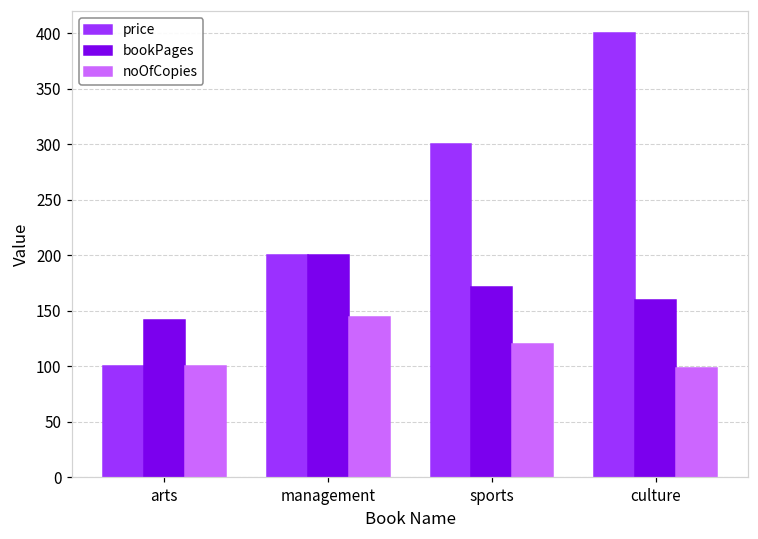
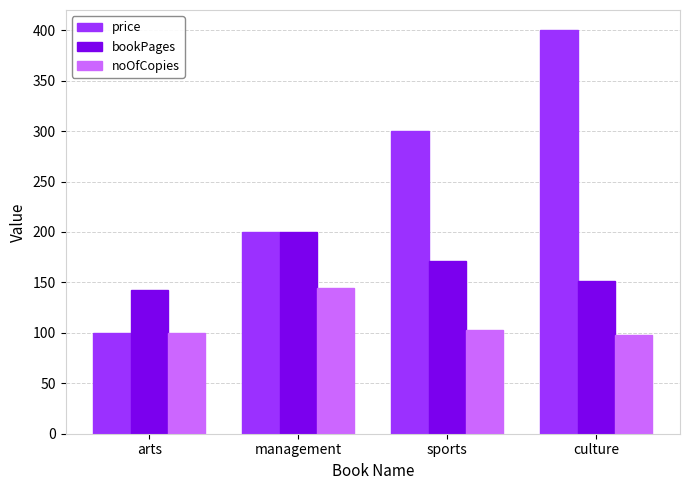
  {
    "price": {
      "arts": 100,
      "management": 200,
      "sports": 300,
      "culture": 400
    },
    "bookPages": {
      "arts": 142,
      "management": 200,
      "sports": 171,
-     "culture": 160
+     "culture": 151
    },
    "noOfCopies": {
      "arts": 100,
      "management": 144,
-     "sports": 120,
+     "sports": 103,
      "culture": 98
    }
  }
